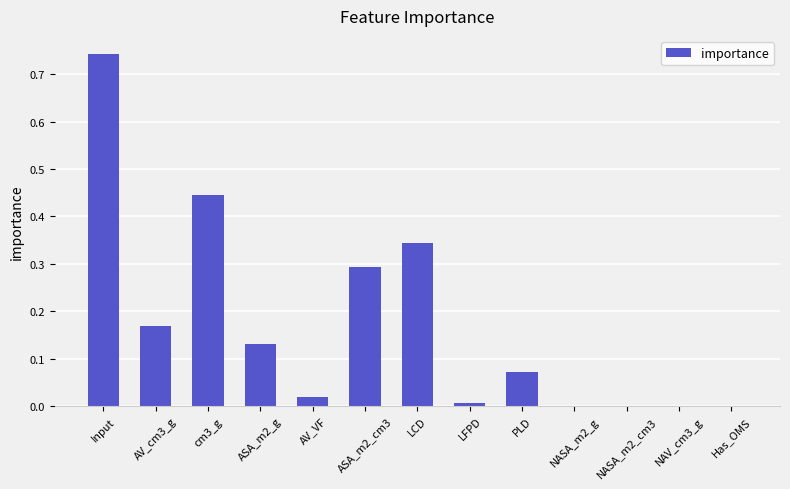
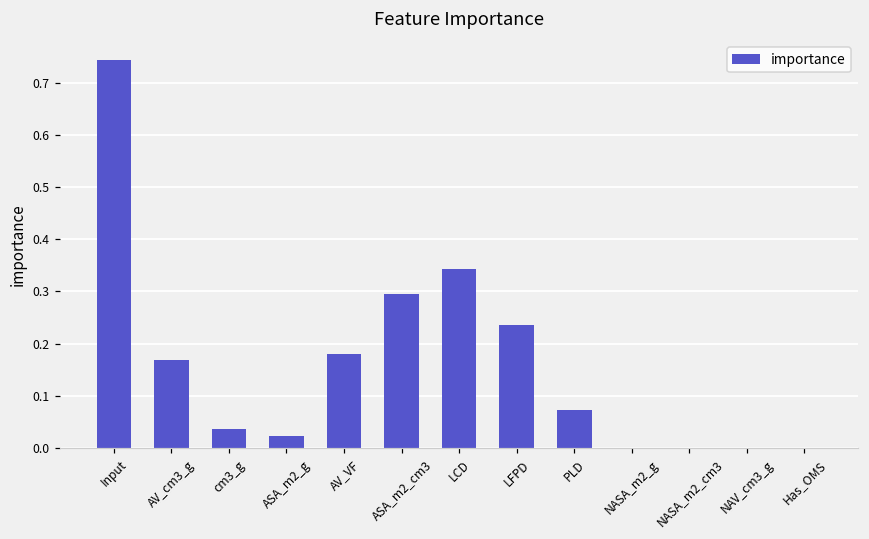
  {
    "Input": 0.74,
    "AV_cm3_g": 0.17,
-   "cm3_g": 0.44,
-   "ASA_m2_g": 0.13,
-   "AV_VF": 0.02,
+   "cm3_g": 0.04,
+   "ASA_m2_g": 0.02,
+   "AV_VF": 0.18,
    "ASA_m2_cm3": 0.29,
    "LCD": 0.34,
-   "LFPD": 0.01,
+   "LFPD": 0.24,
    "PLD": 0.07
  }
